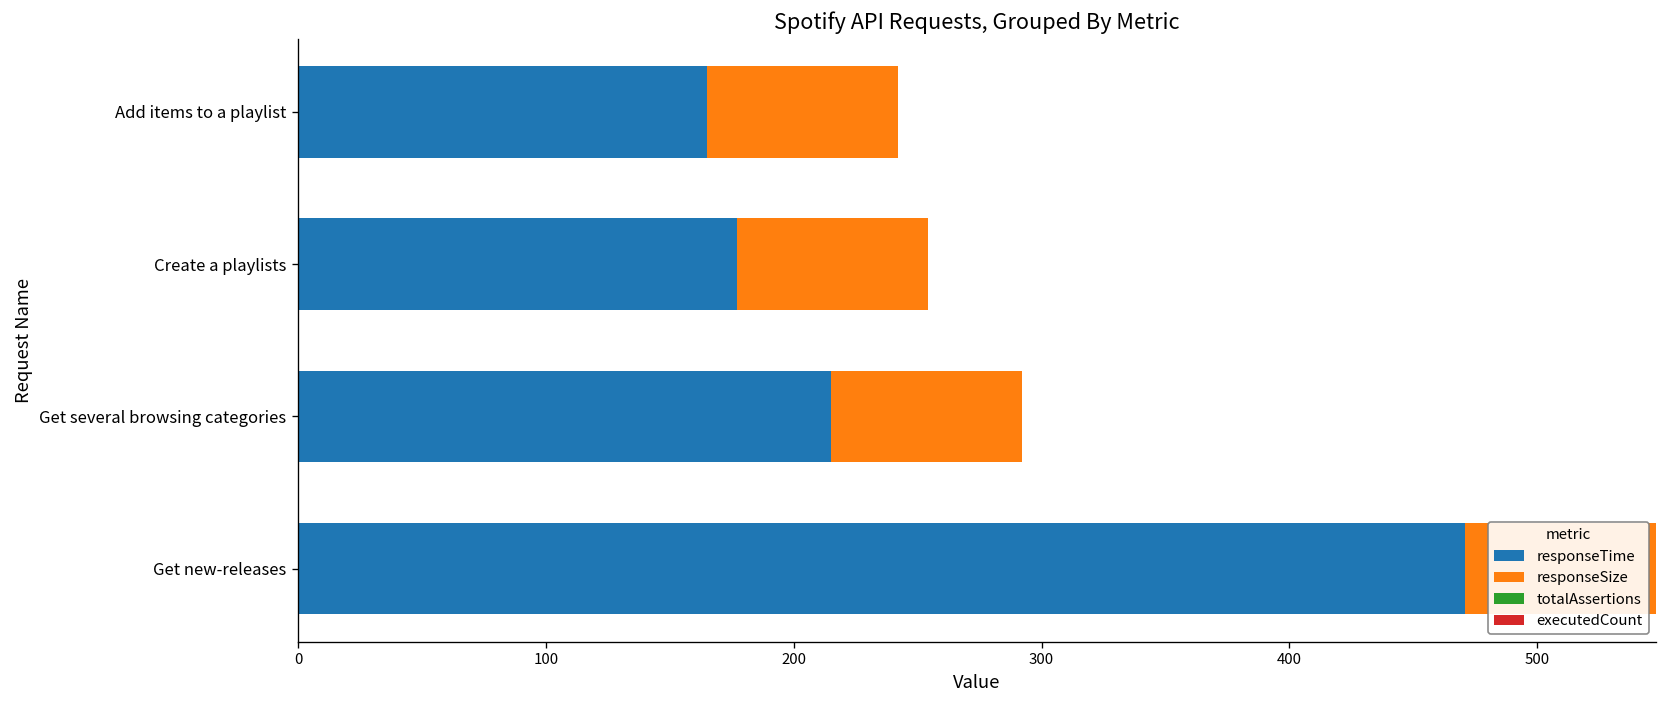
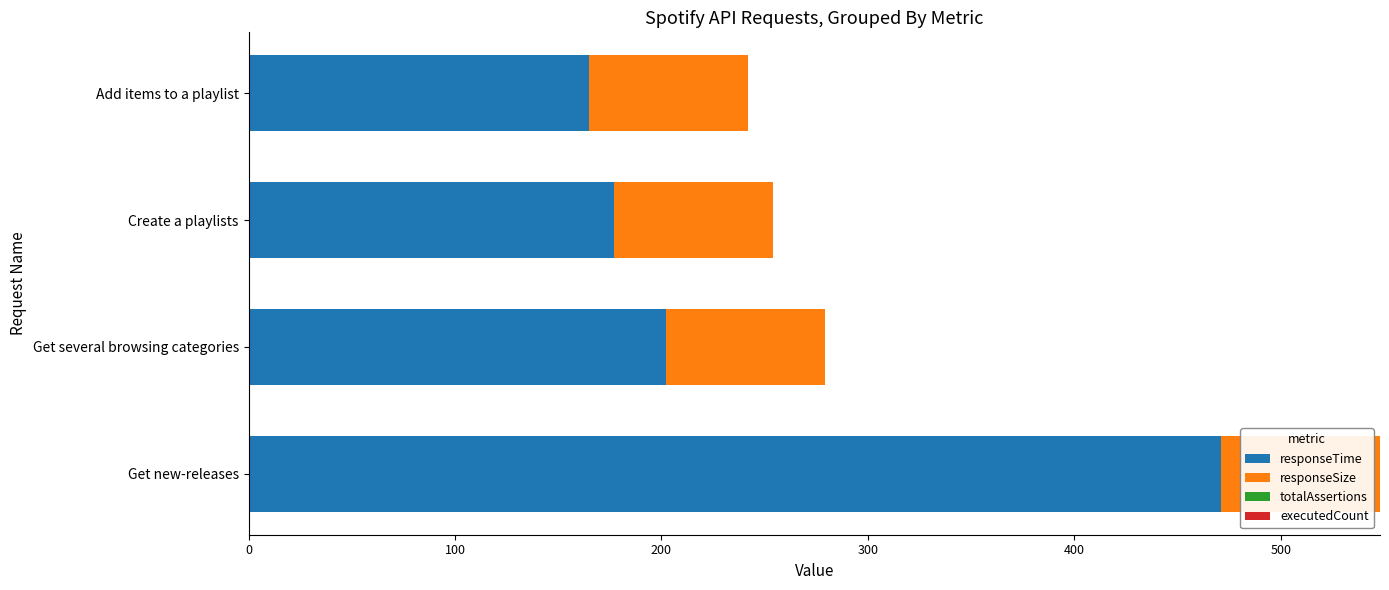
  {
    "responseTime": {
      "Add items to a playlist": 165,
      "Create a playlists": 177,
-     "Get several browsing categories": 215,
+     "Get several browsing categories": 202,
      "Get new-releases": 471
    }
  }
